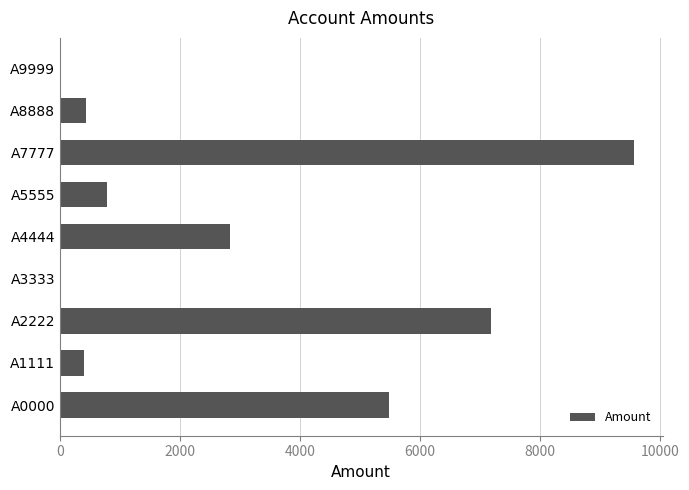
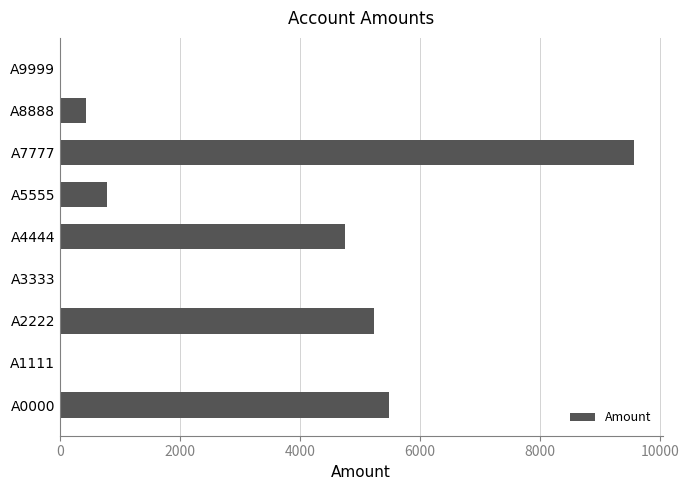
  {
    "A9999": 0,
    "A8888": 400,
    "A7777": 9600,
    "A5555": 800,
-   "A4444": 2800,
+   "A4444": 4700,
    "A3333": 0,
-   "A2222": 7200,
-   "A1111": 400,
+   "A2222": 5200,
+   "A1111": 0,
    "A0000": 5500
  }
